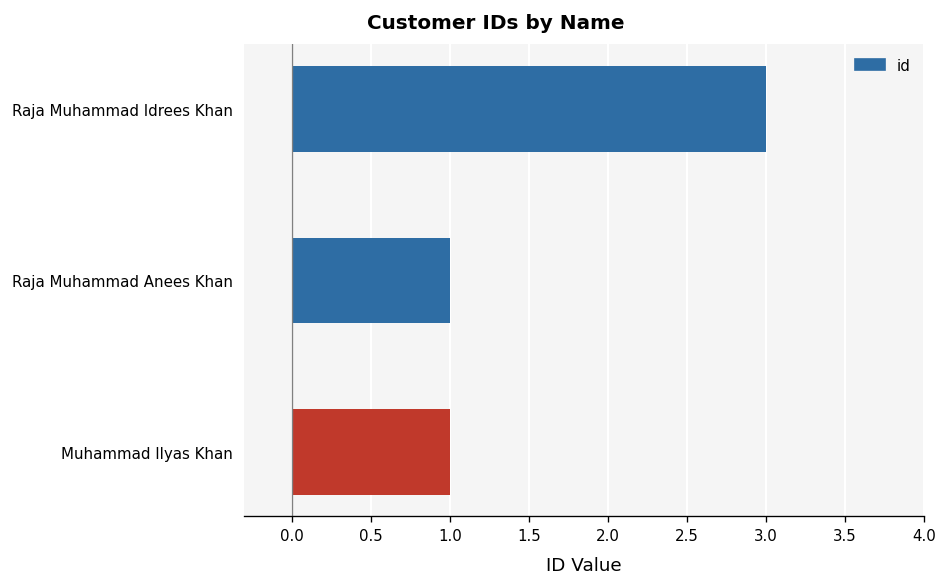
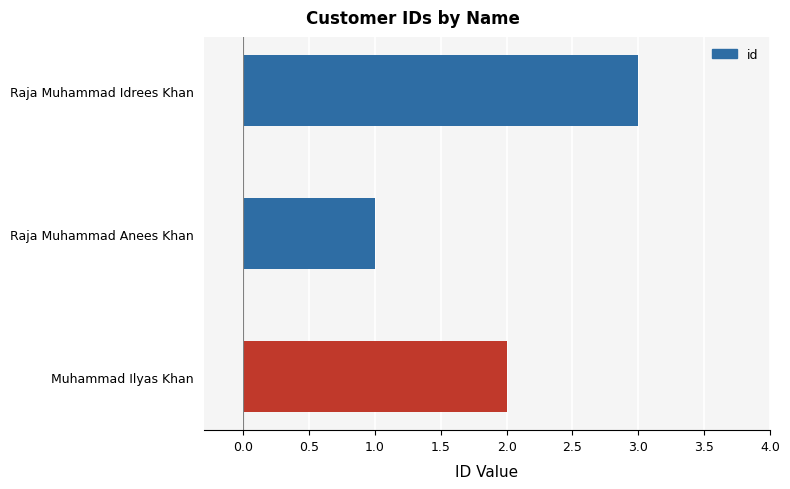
  {
    "Raja Muhammad Idrees Khan": 3,
    "Raja Muhammad Anees Khan": 1,
-   "Muhammad Ilyas Khan": 1
+   "Muhammad Ilyas Khan": 2
  }
